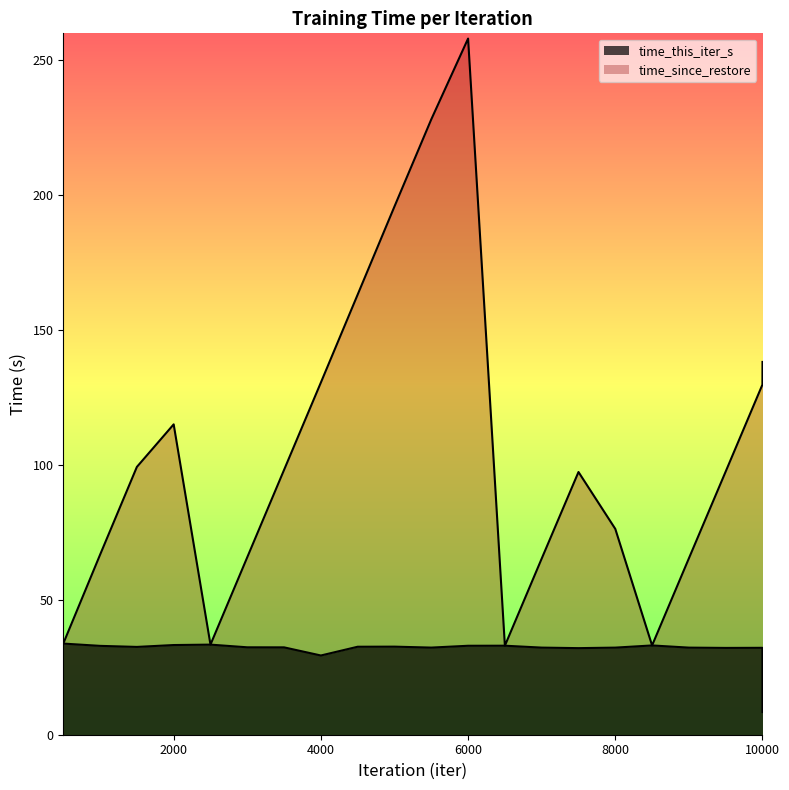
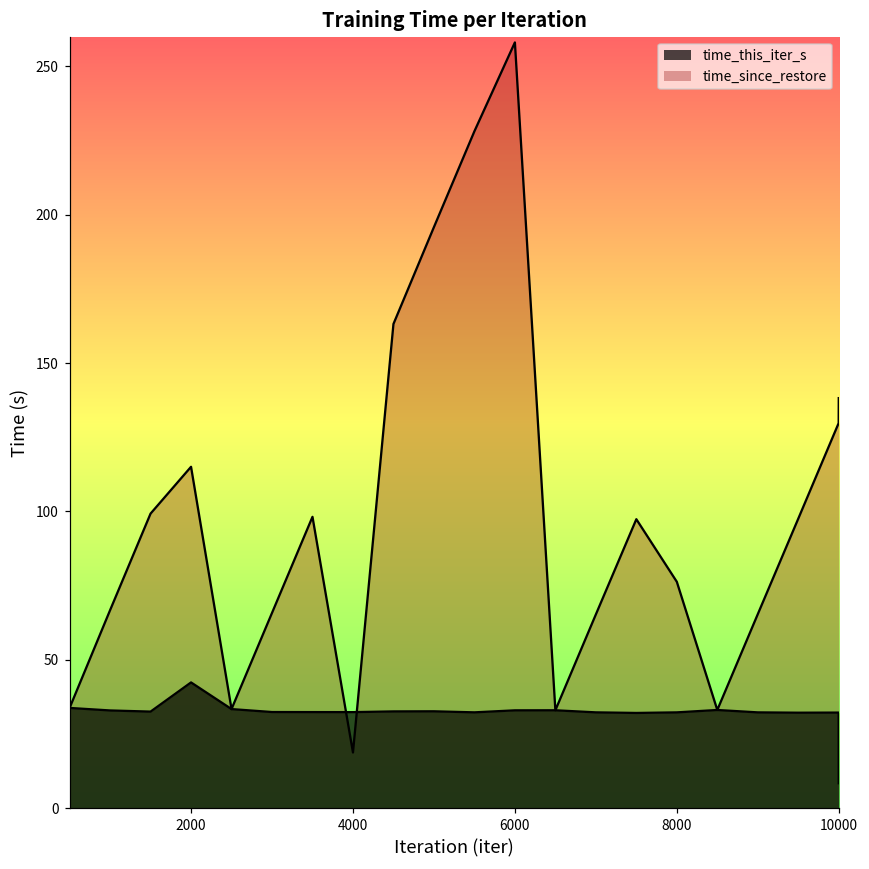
  {
    "time_this_iter_s": {
-     "2000": 33,
-     "4000": 29,
+     "2000": 42,
+     "4000": 32,
      "6000": 33,
      "8000": 32,
      "10000": 8
    },
    "time_since_restore": {
      "2000": 115,
-     "4000": 131,
+     "4000": 19,
      "6000": 258,
      "8000": 76,
      "10000": 138
    }
  }
